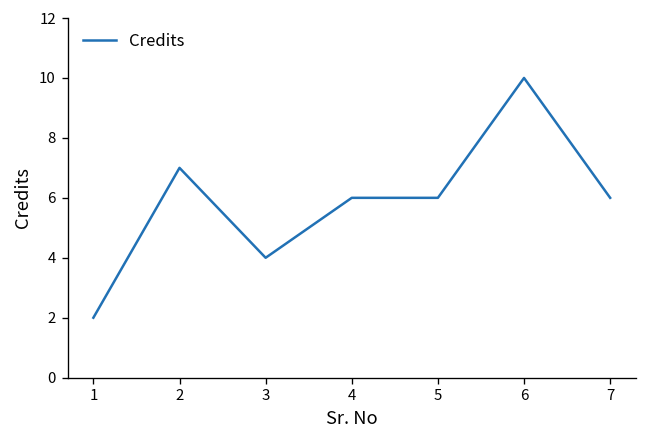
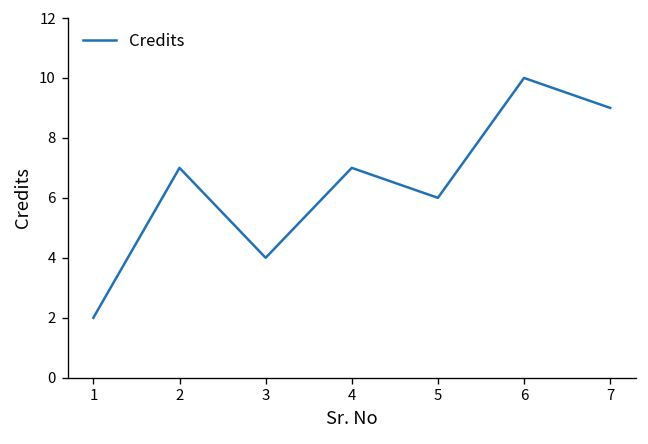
  {
    "1": 2,
    "2": 7,
    "3": 4,
-   "4": 6,
+   "4": 7,
    "5": 6,
    "6": 10,
-   "7": 6
+   "7": 9
  }
